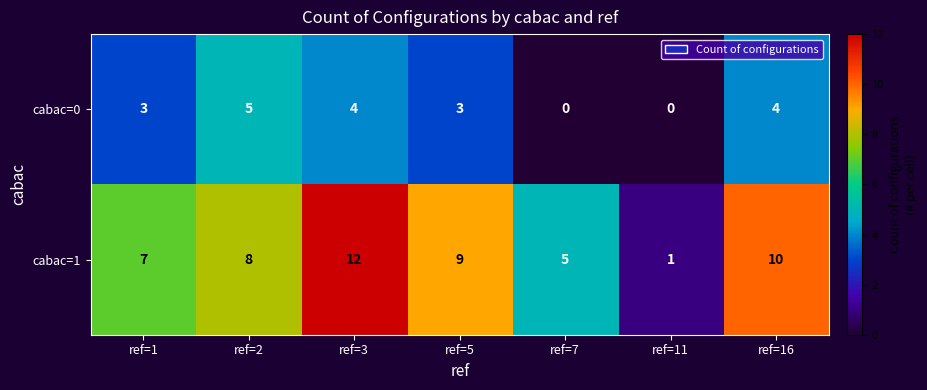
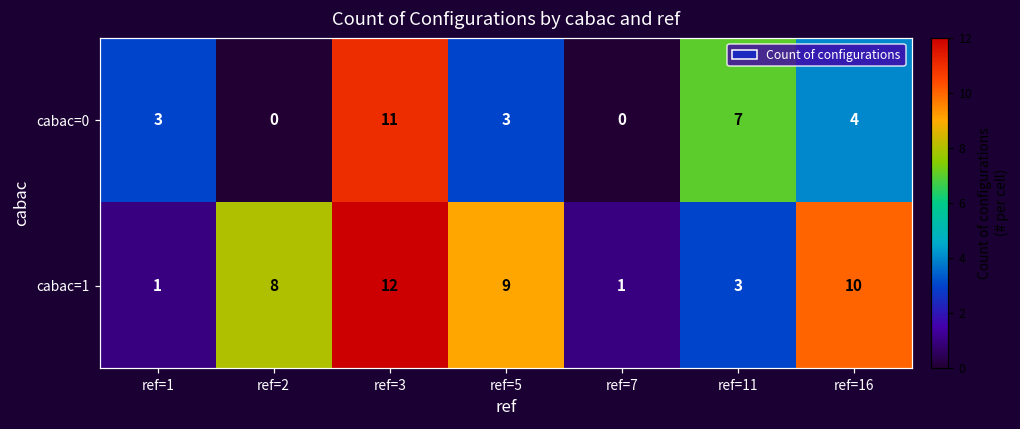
  {
    "cabac=0": {
      "ref=1": 3,
-     "ref=2": 5,
-     "ref=3": 4,
+     "ref=2": 0,
+     "ref=3": 11,
      "ref=5": 3,
      "ref=7": 0,
-     "ref=11": 0,
+     "ref=11": 7,
      "ref=16": 4
    },
    "cabac=1": {
-     "ref=1": 7,
+     "ref=1": 1,
      "ref=2": 8,
      "ref=3": 12,
      "ref=5": 9,
-     "ref=7": 5,
-     "ref=11": 1,
+     "ref=7": 1,
+     "ref=11": 3,
      "ref=16": 10
    }
  }
